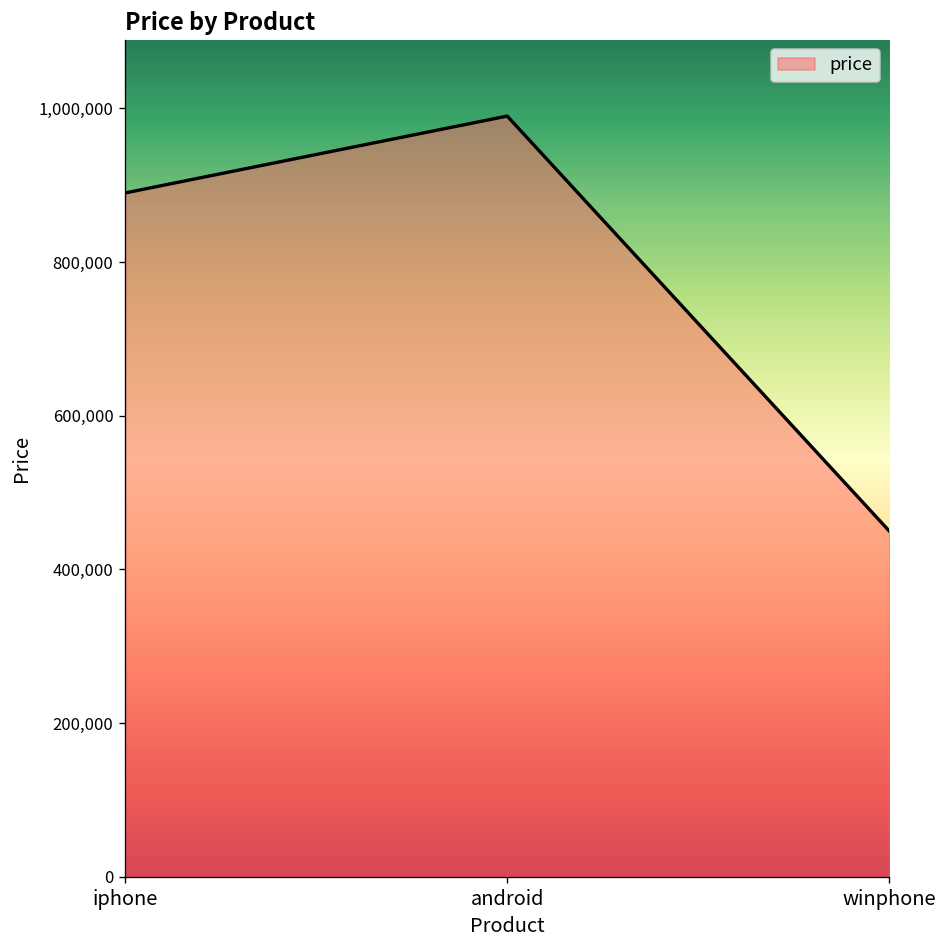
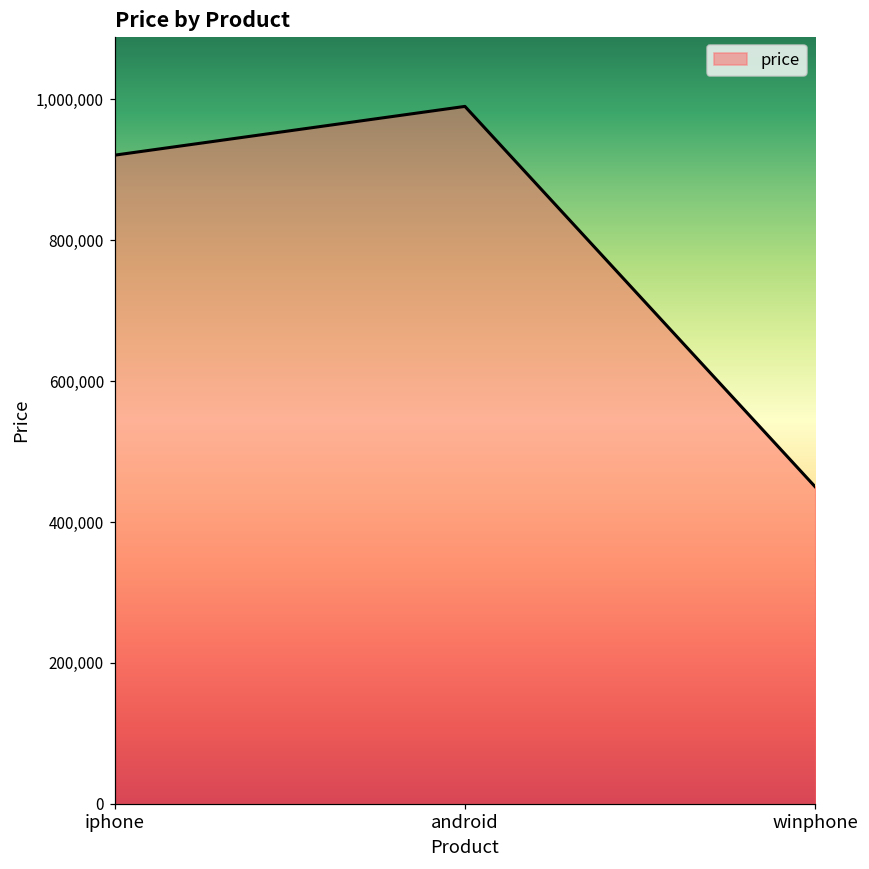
  {
-   "iphone": "890,000",
+   "iphone": "920,000",
    "android": "990,000",
    "winphone": "450,000"
  }
